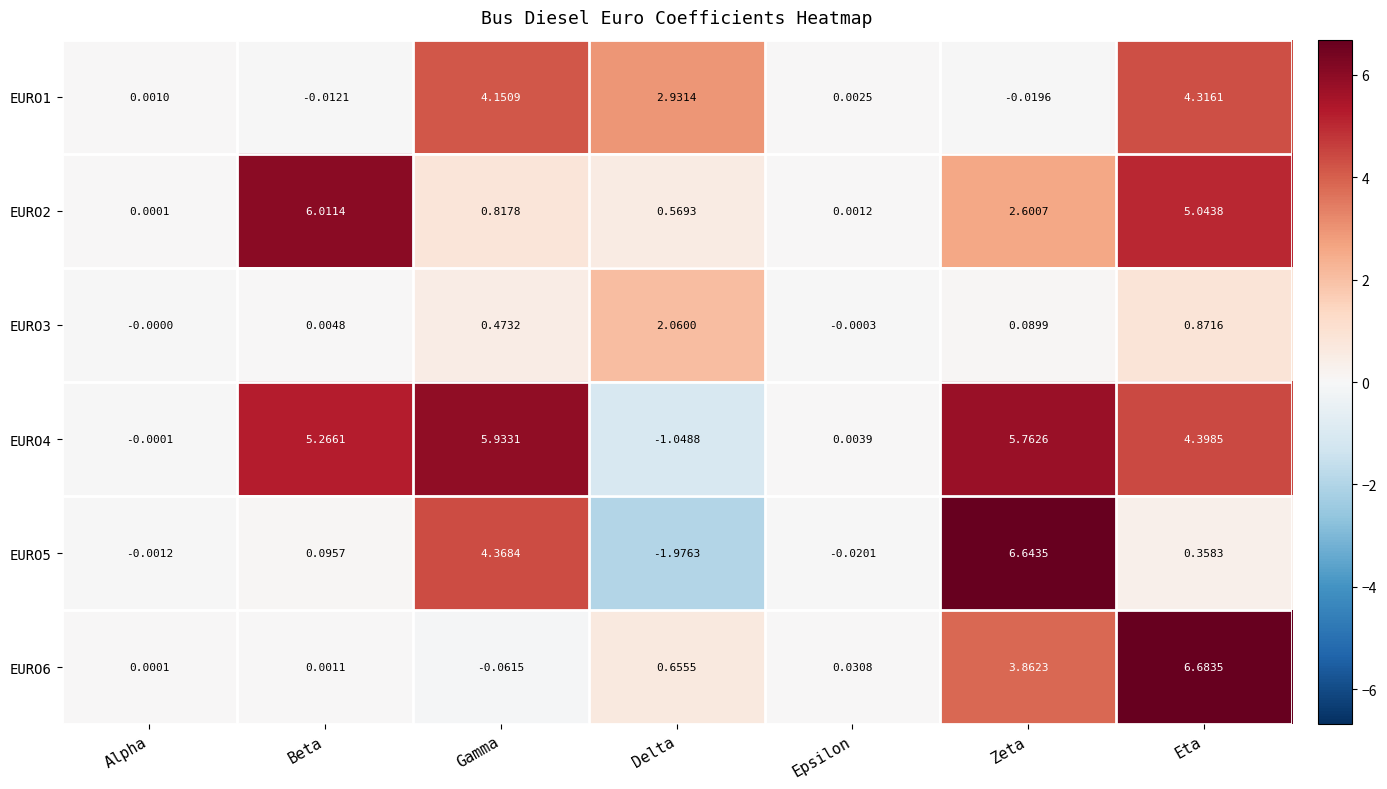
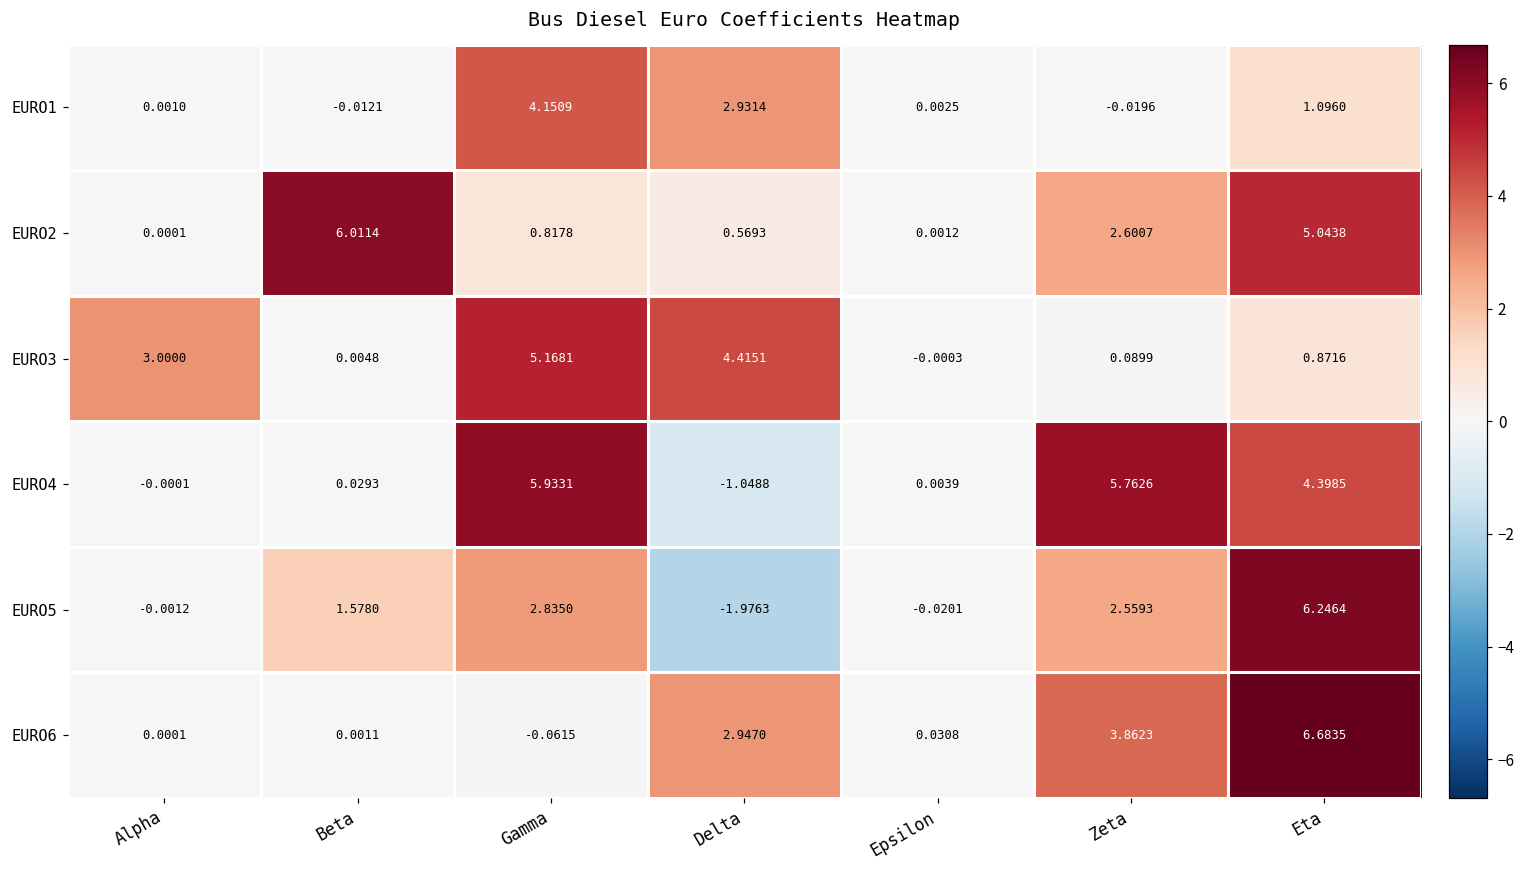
  {
    "EURO1": {
      "Alpha": 0.0010,
      "Beta": -0.0121,
      "Gamma": 4.1509,
      "Delta": 2.9314,
      "Epsilon": 0.0025,
      "Zeta": -0.0196,
-     "Eta": 4.3161
+     "Eta": 1.0960
    },
    "EURO2": {
      "Alpha": 0.0001,
      "Beta": 6.0114,
      "Gamma": 0.8178,
      "Delta": 0.5693,
      "Epsilon": 0.0012,
      "Zeta": 2.6007,
      "Eta": 5.0438
    },
    "EURO3": {
-     "Alpha": -0.0000,
+     "Alpha": 3.0000,
      "Beta": 0.0048,
-     "Gamma": 0.4732,
-     "Delta": 2.0600,
+     "Gamma": 5.1681,
+     "Delta": 4.4151,
      "Epsilon": -0.0003,
      "Zeta": 0.0899,
      "Eta": 0.8716
    },
    "EURO4": {
      "Alpha": -0.0001,
-     "Beta": 5.2661,
+     "Beta": 0.0293,
      "Gamma": 5.9331,
      "Delta": -1.0488,
      "Epsilon": 0.0039,
      "Zeta": 5.7626,
      "Eta": 4.3985
    },
    "EURO5": {
      "Alpha": -0.0012,
-     "Beta": 0.0957,
-     "Gamma": 4.3684,
+     "Beta": 1.5780,
+     "Gamma": 2.8350,
      "Delta": -1.9763,
      "Epsilon": -0.0201,
-     "Zeta": 6.6435,
-     "Eta": 0.3583
+     "Zeta": 2.5593,
+     "Eta": 6.2464
    },
    "EURO6": {
      "Alpha": 0.0001,
      "Beta": 0.0011,
      "Gamma": -0.0615,
-     "Delta": 0.6555,
+     "Delta": 2.9470,
      "Epsilon": 0.0308,
      "Zeta": 3.8623,
      "Eta": 6.6835
    }
  }
